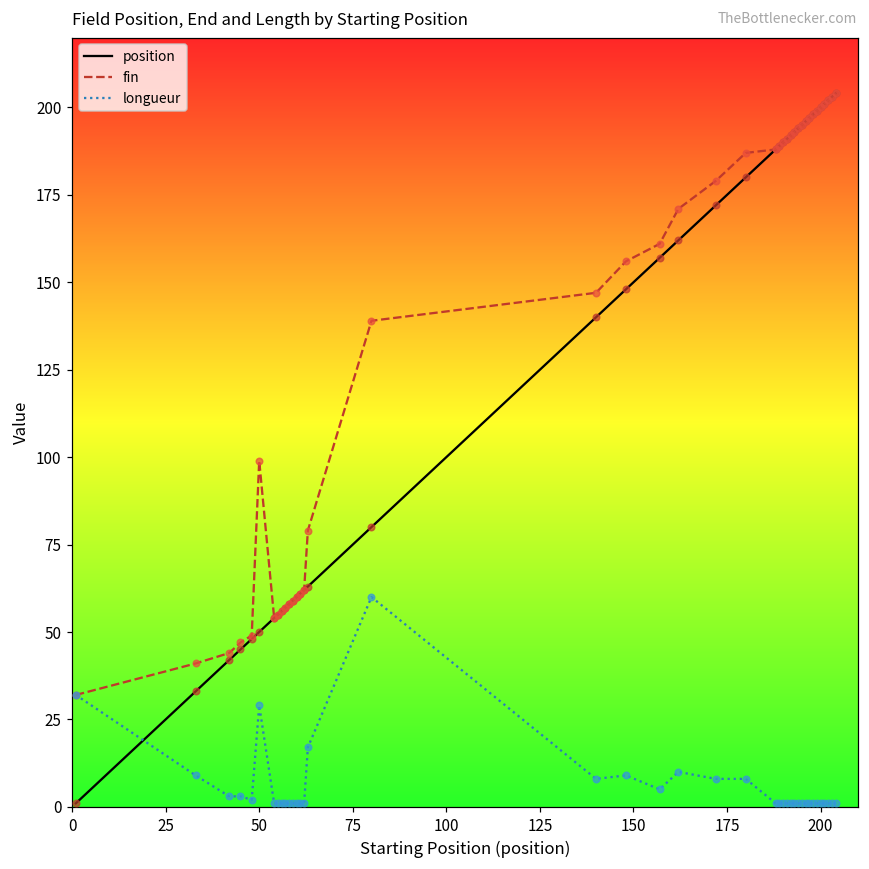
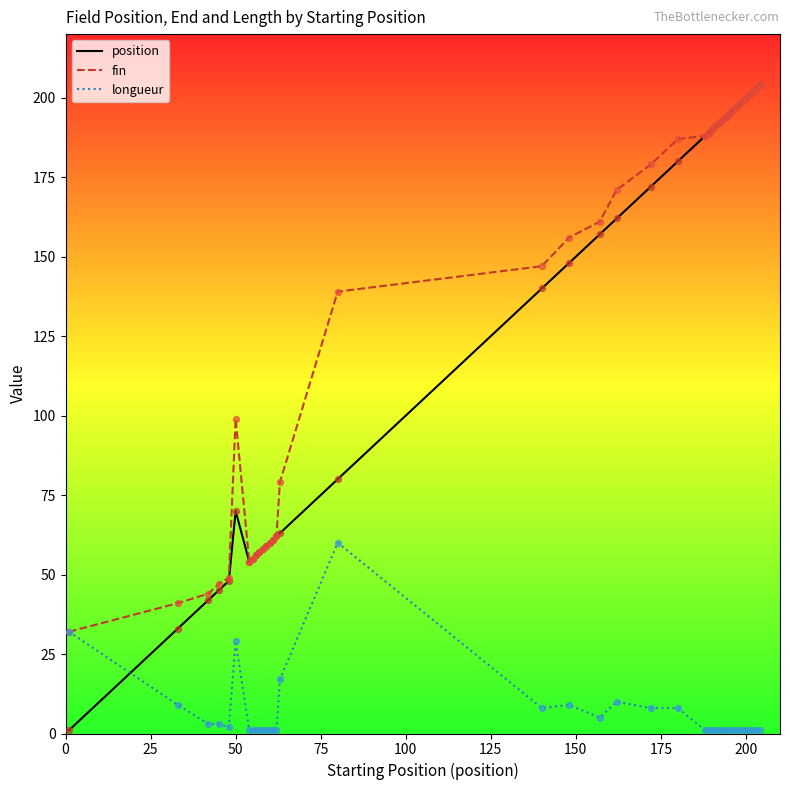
  {
    "position": {
-     "50": 50
+     "50": 70
    },
    "fin": {
      "50": 99
    },
    "longueur": {
      "50": 29,
      "200": 1
    }
  }
